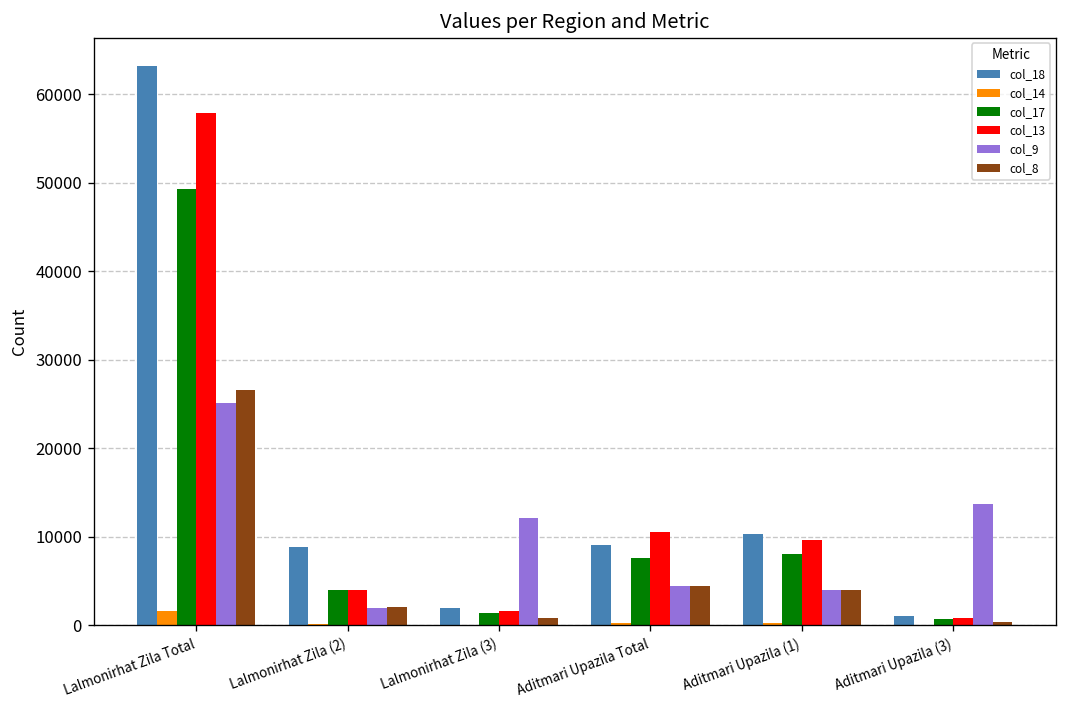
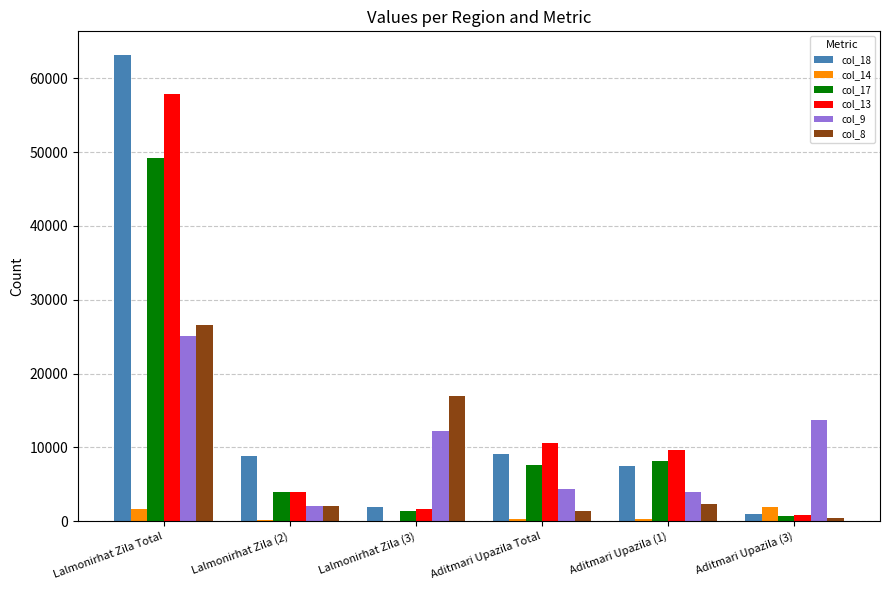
  {
    "col_18": {
      "Lalmonirhat Zila Total": 63000,
      "Lalmonirhat Zila (2)": 9000,
      "Lalmonirhat Zila (3)": 2000,
      "Aditmari Upazila Total": 9000,
-     "Aditmari Upazila (1)": 10000,
+     "Aditmari Upazila (1)": 8000,
      "Aditmari Upazila (3)": 1000
    },
    "col_14": {
      "Lalmonirhat Zila Total": 2000,
-     "Aditmari Upazila (3)": 0
+     "Aditmari Upazila (3)": 2000
    },
    "col_17": {
      "Lalmonirhat Zila Total": 49000,
      "Lalmonirhat Zila (2)": 4000,
      "Lalmonirhat Zila (3)": 1000,
      "Aditmari Upazila Total": 8000,
      "Aditmari Upazila (1)": 8000,
      "Aditmari Upazila (3)": 1000
    },
    "col_13": {
      "Lalmonirhat Zila Total": 58000,
      "Lalmonirhat Zila (2)": 4000,
      "Lalmonirhat Zila (3)": 2000,
      "Aditmari Upazila Total": 11000,
      "Aditmari Upazila (1)": 10000,
      "Aditmari Upazila (3)": 1000
    },
    "col_9": {
      "Lalmonirhat Zila Total": 25000,
      "Lalmonirhat Zila (2)": 2000,
      "Lalmonirhat Zila (3)": 12000,
      "Aditmari Upazila Total": 4000,
      "Aditmari Upazila (1)": 4000,
      "Aditmari Upazila (3)": 14000
    },
    "col_8": {
      "Lalmonirhat Zila Total": 27000,
      "Lalmonirhat Zila (2)": 2000,
-     "Lalmonirhat Zila (3)": 1000,
-     "Aditmari Upazila Total": 4000,
-     "Aditmari Upazila (1)": 4000,
+     "Lalmonirhat Zila (3)": 17000,
+     "Aditmari Upazila Total": 1000,
+     "Aditmari Upazila (1)": 2000,
      "Aditmari Upazila (3)": 0
    }
  }
